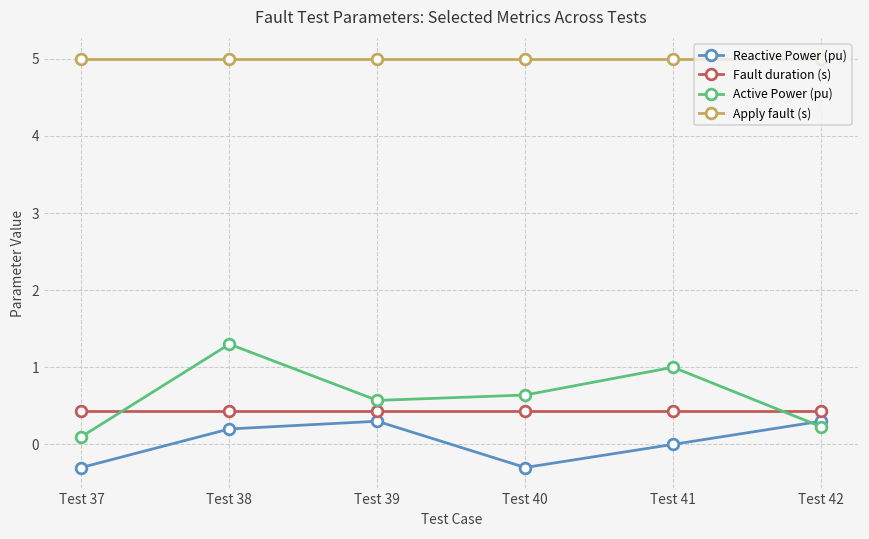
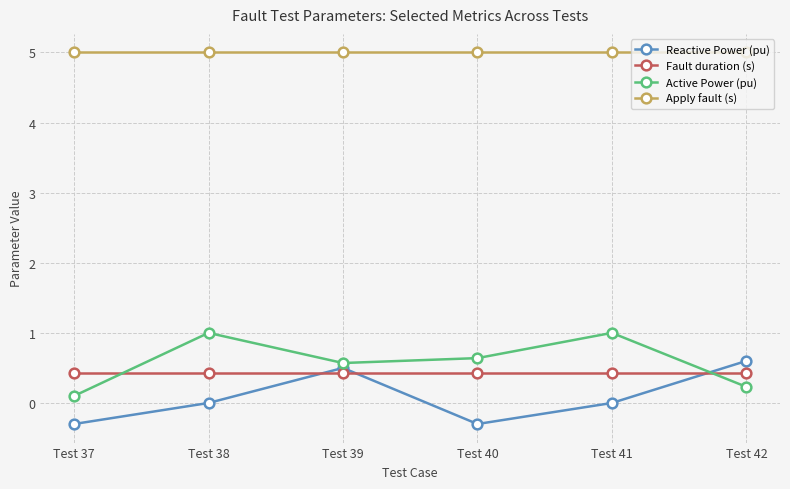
  {
    "Reactive Power (pu)": {
      "Test 37": -0.3,
-     "Test 38": 0.2,
-     "Test 39": 0.3,
+     "Test 38": 0.0,
+     "Test 39": 0.5,
      "Test 40": -0.3,
      "Test 41": 0.0,
-     "Test 42": 0.3
+     "Test 42": 0.6
    },
    "Fault duration (s)": {
      "Test 37": 0.4,
      "Test 38": 0.4,
      "Test 39": 0.4,
      "Test 40": 0.4,
      "Test 41": 0.4,
      "Test 42": 0.4
    },
    "Active Power (pu)": {
      "Test 37": 0.1,
-     "Test 38": 1.3,
+     "Test 38": 1.0,
      "Test 39": 0.6,
      "Test 40": 0.6,
      "Test 41": 1.0,
      "Test 42": 0.2
    },
    "Apply fault (s)": {
      "Test 37": 5.0,
      "Test 38": 5.0,
      "Test 39": 5.0,
      "Test 40": 5.0,
      "Test 41": 5.0
    }
  }
